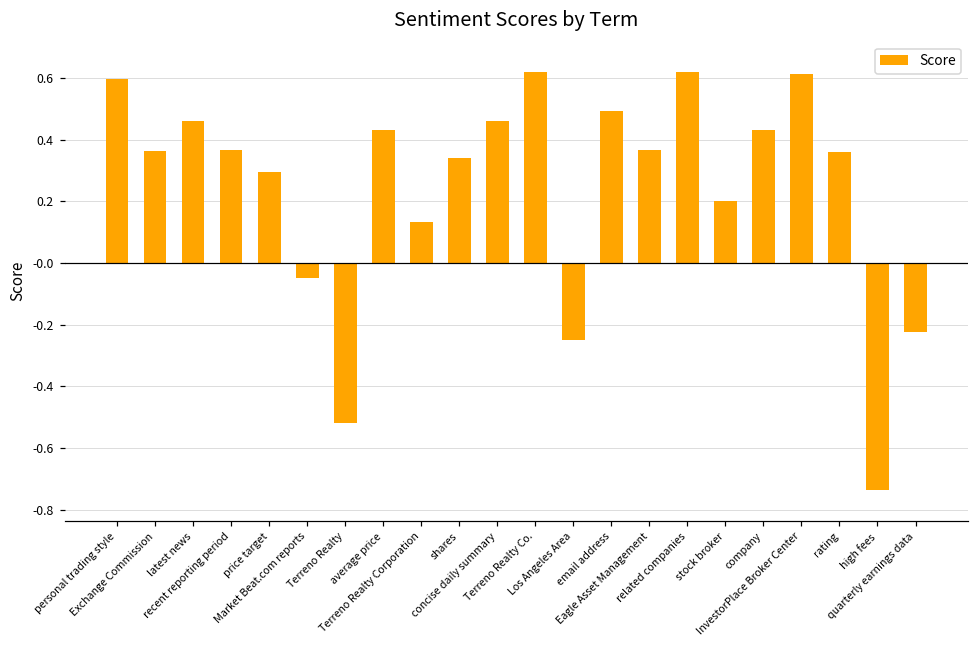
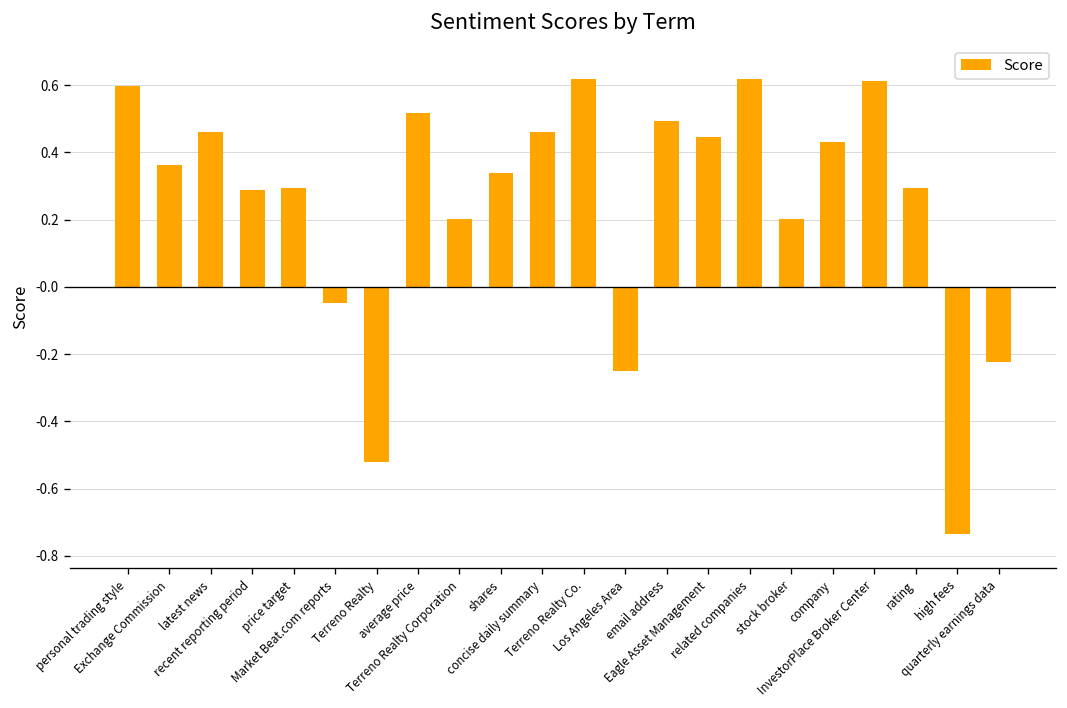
  {
    "personal trading style": 0.60,
    "Exchange Commission": 0.36,
    "latest news": 0.46,
-   "recent reporting period": 0.37,
+   "recent reporting period": 0.29,
    "price target": 0.30,
    "Market Beat.com reports": -0.05,
    "Terreno Realty": -0.52,
-   "average price": 0.43,
-   "Terreno Realty Corporation": 0.13,
+   "average price": 0.52,
+   "Terreno Realty Corporation": 0.20,
    "shares": 0.34,
    "concise daily summary": 0.46,
    "Terreno Realty Co.": 0.62,
    "Los Angeles Area": -0.25,
    "email address": 0.49,
-   "Eagle Asset Management": 0.37,
+   "Eagle Asset Management": 0.45,
    "related companies": 0.62,
    "stock broker": 0.20,
    "company": 0.43,
    "InvestorPlace Broker Center": 0.61,
-   "rating": 0.36,
+   "rating": 0.30,
    "high fees": -0.74,
    "quarterly earnings data": -0.22
  }
